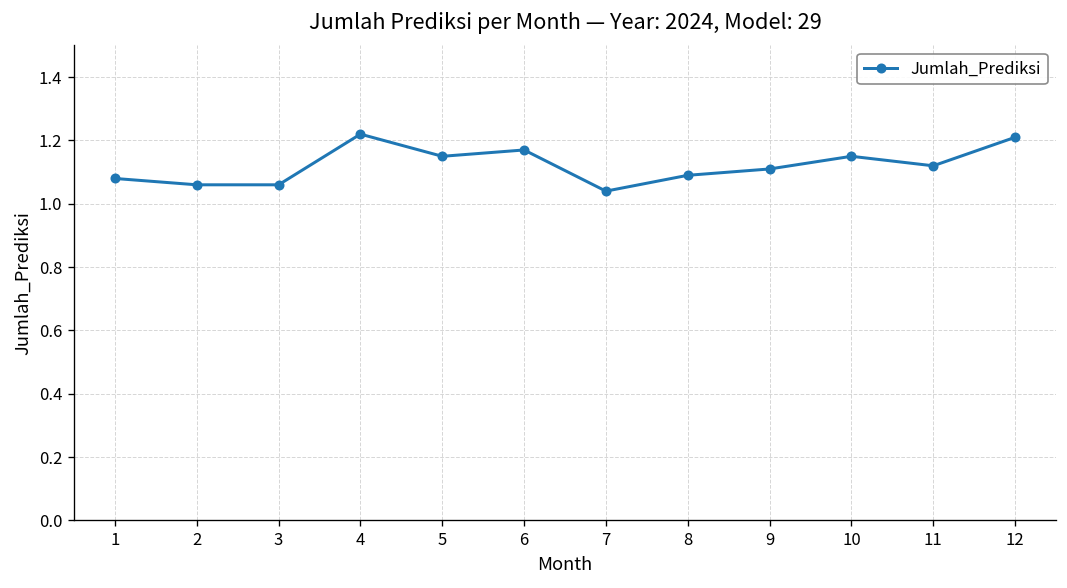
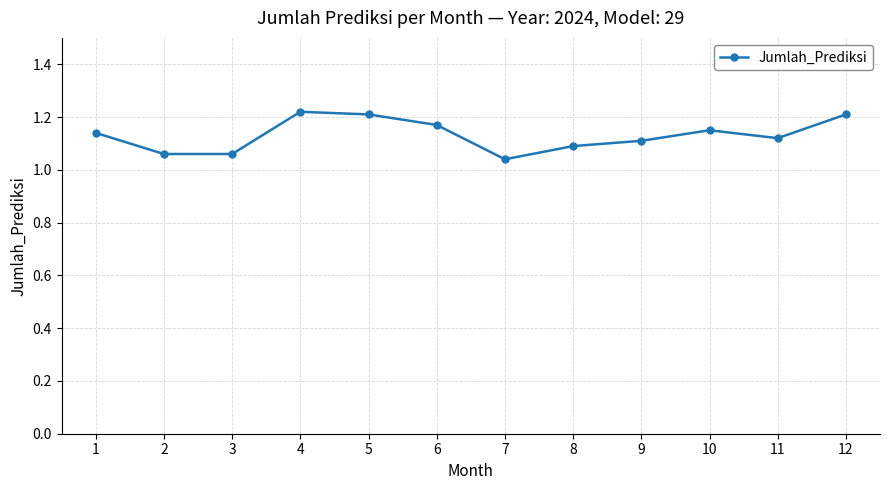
  {
-   "1": 1.08,
+   "1": 1.14,
    "2": 1.06,
    "3": 1.06,
    "4": 1.22,
-   "5": 1.15,
+   "5": 1.21,
    "6": 1.17,
    "7": 1.04,
    "8": 1.09,
    "9": 1.11,
    "10": 1.15,
    "11": 1.12,
    "12": 1.21
  }
